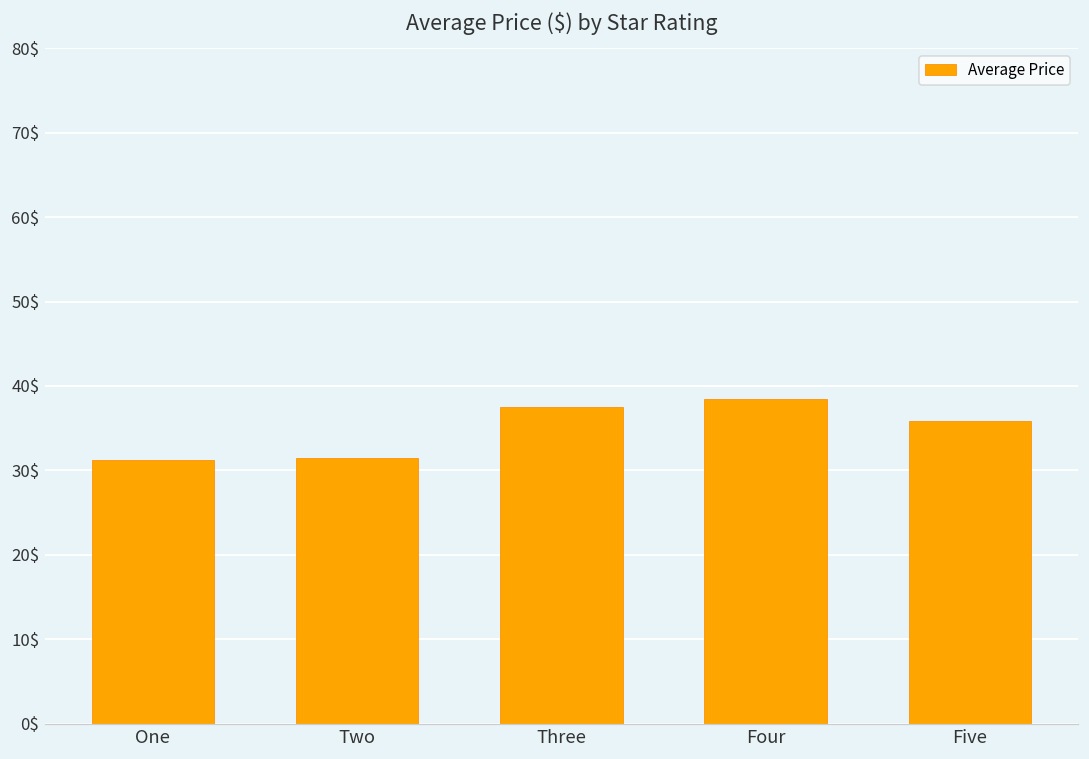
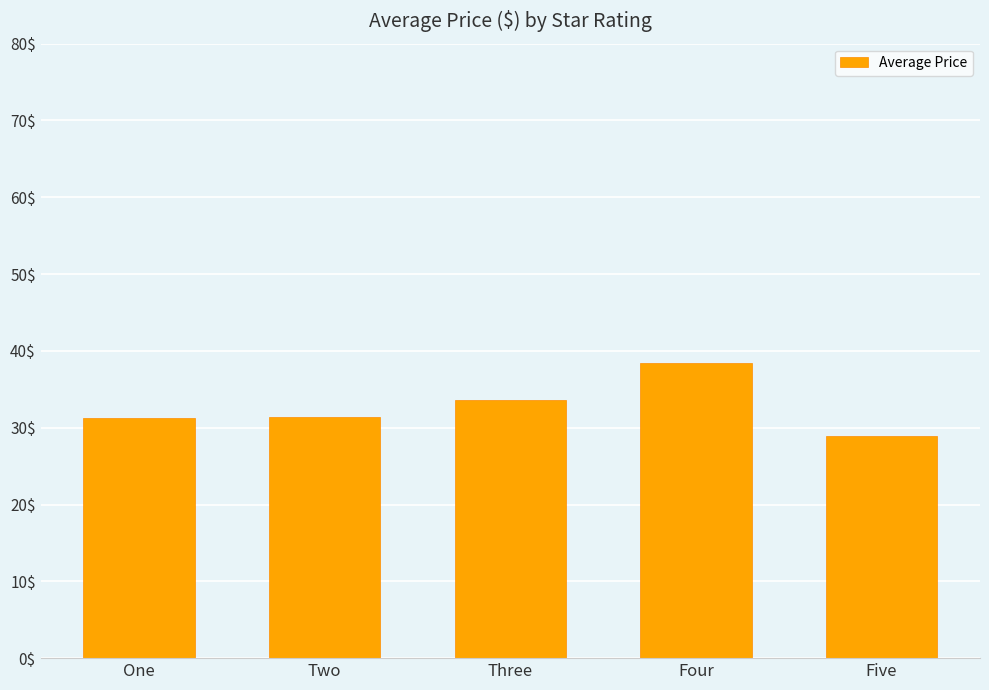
  {
    "One": "31$",
    "Two": "31$",
-   "Three": "38$",
+   "Three": "34$",
    "Four": "38$",
-   "Five": "36$"
+   "Five": "29$"
  }
